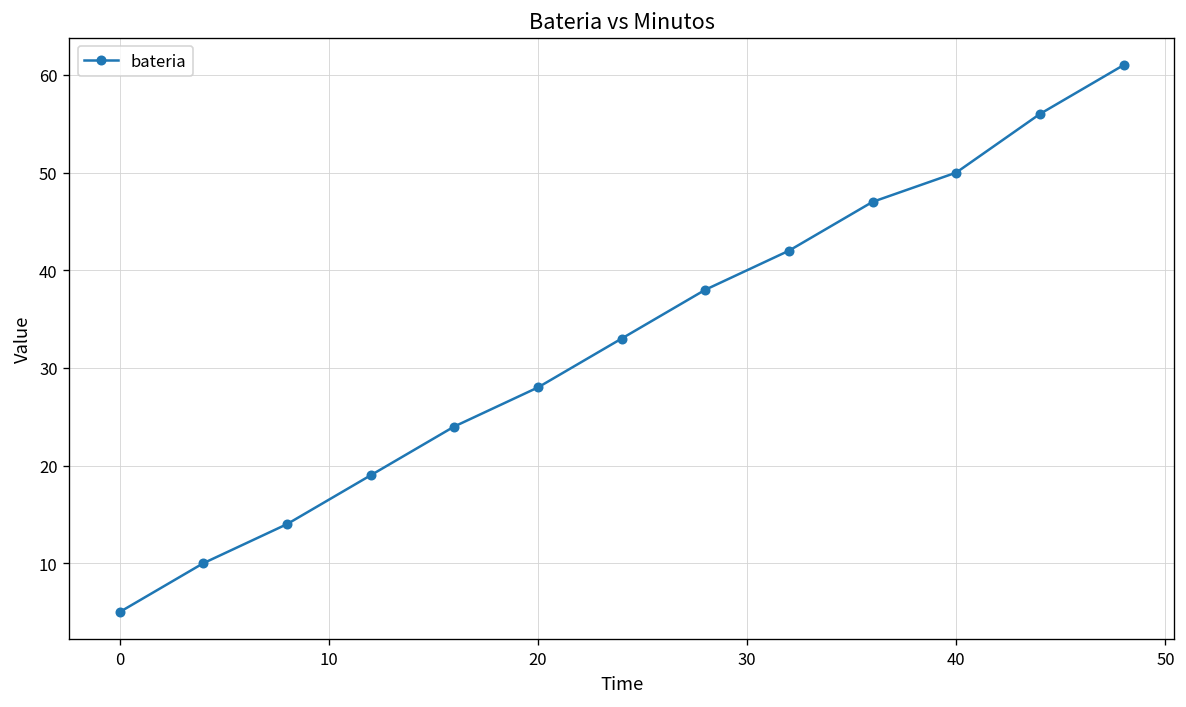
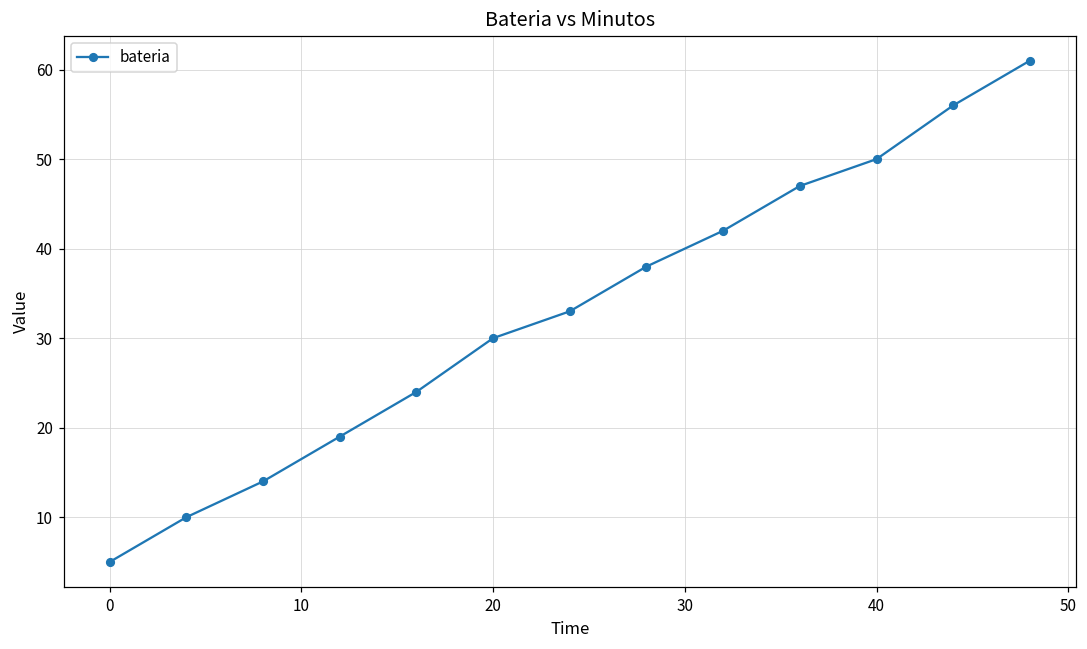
  {
    "0": 5,
-   "20": 28,
+   "20": 30,
    "40": 50
  }
